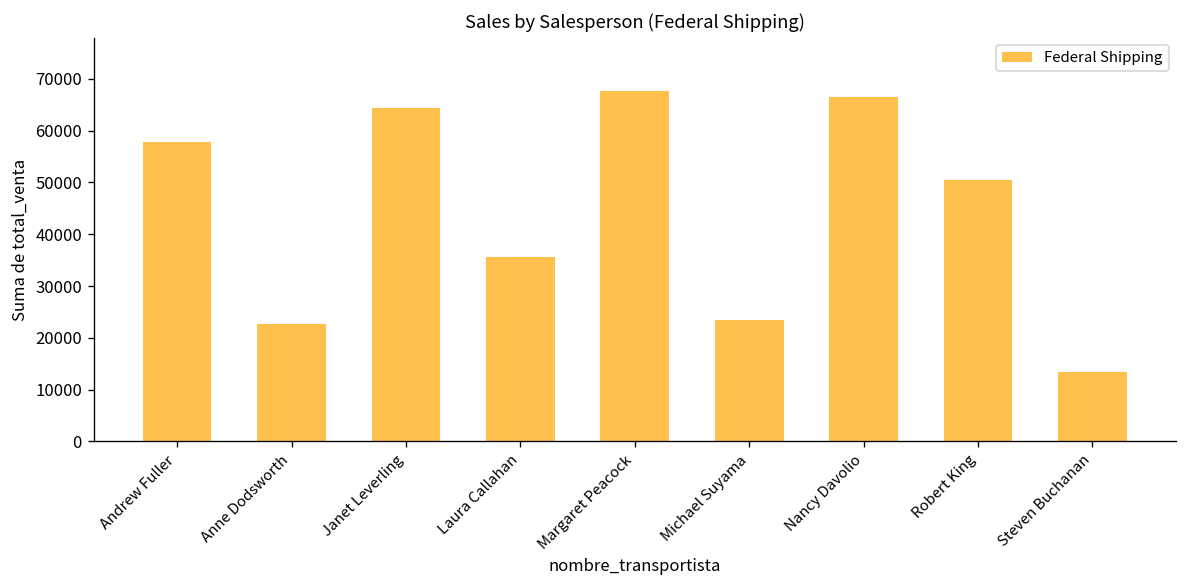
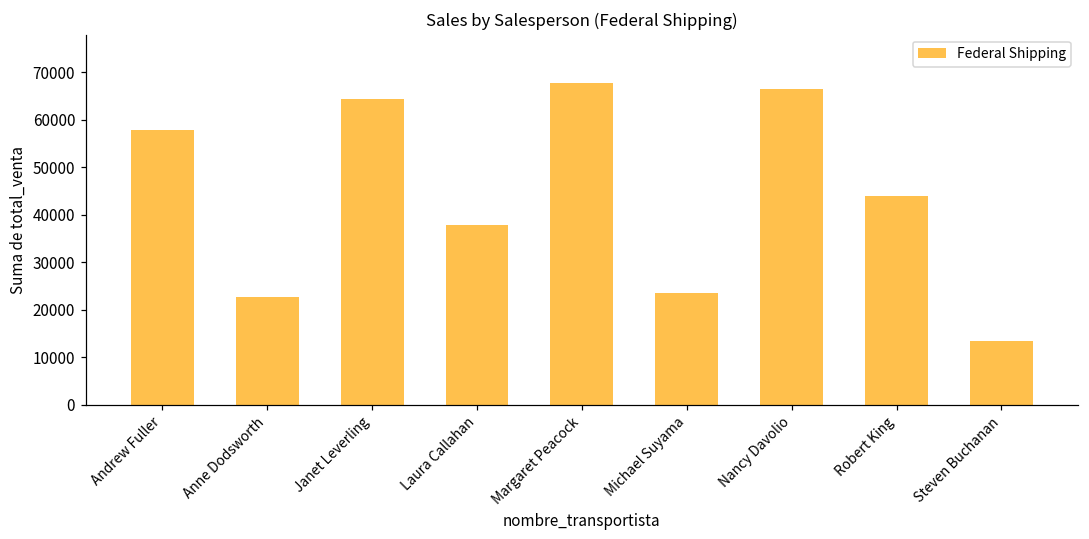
  {
    "Andrew Fuller": 58000,
    "Anne Dodsworth": 23000,
    "Janet Leverling": 64000,
-   "Laura Callahan": 36000,
+   "Laura Callahan": 38000,
    "Margaret Peacock": 68000,
    "Michael Suyama": 24000,
    "Nancy Davolio": 67000,
-   "Robert King": 50000,
+   "Robert King": 44000,
    "Steven Buchanan": 13000
  }
